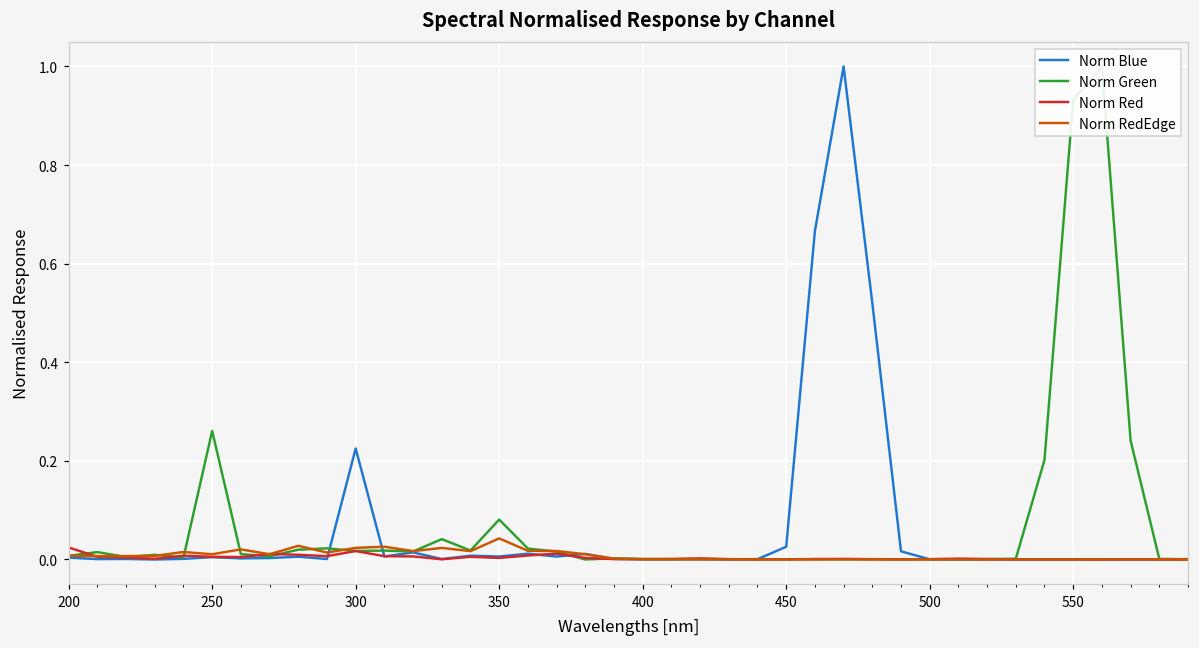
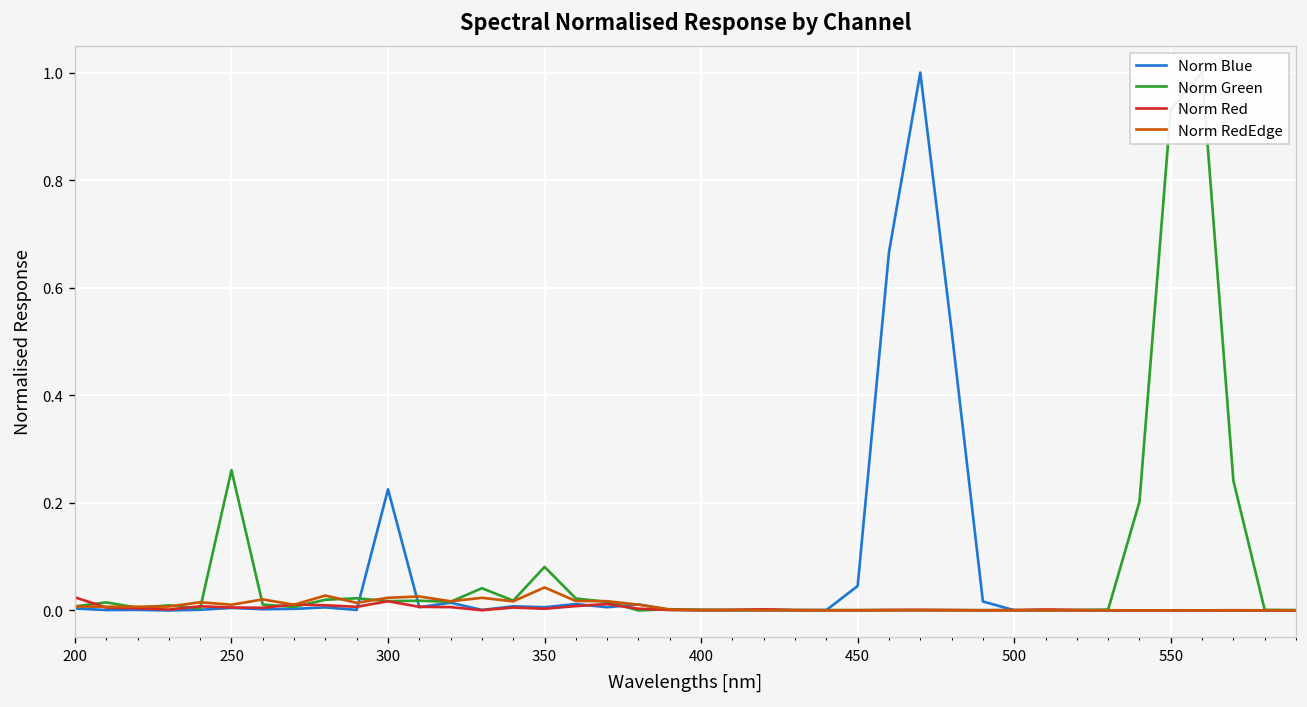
  {
    "Norm Blue": {
      "300": 0.23,
-     "450": 0.03
+     "450": 0.05
    },
    "Norm Green": {
      "250": 0.26,
      "350": 0.08
    },
    "Norm Red": {
      "200": 0.02
    },
    "Norm RedEdge": {
      "300": 0.02,
      "350": 0.04
    }
  }
